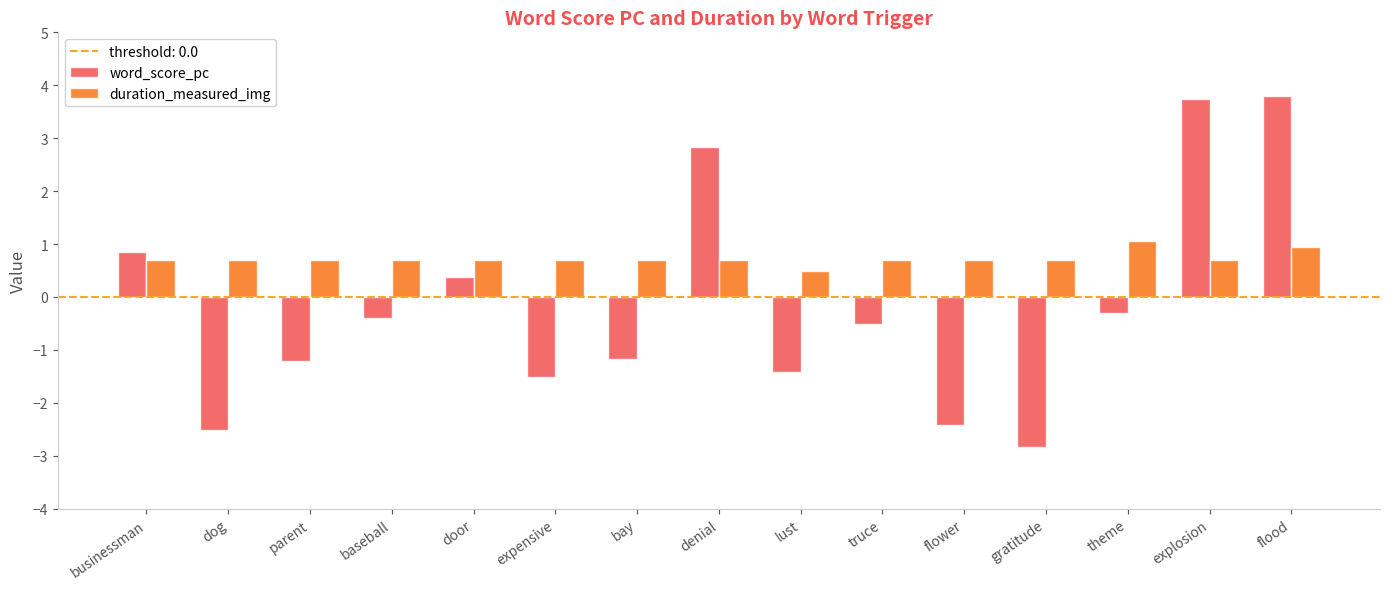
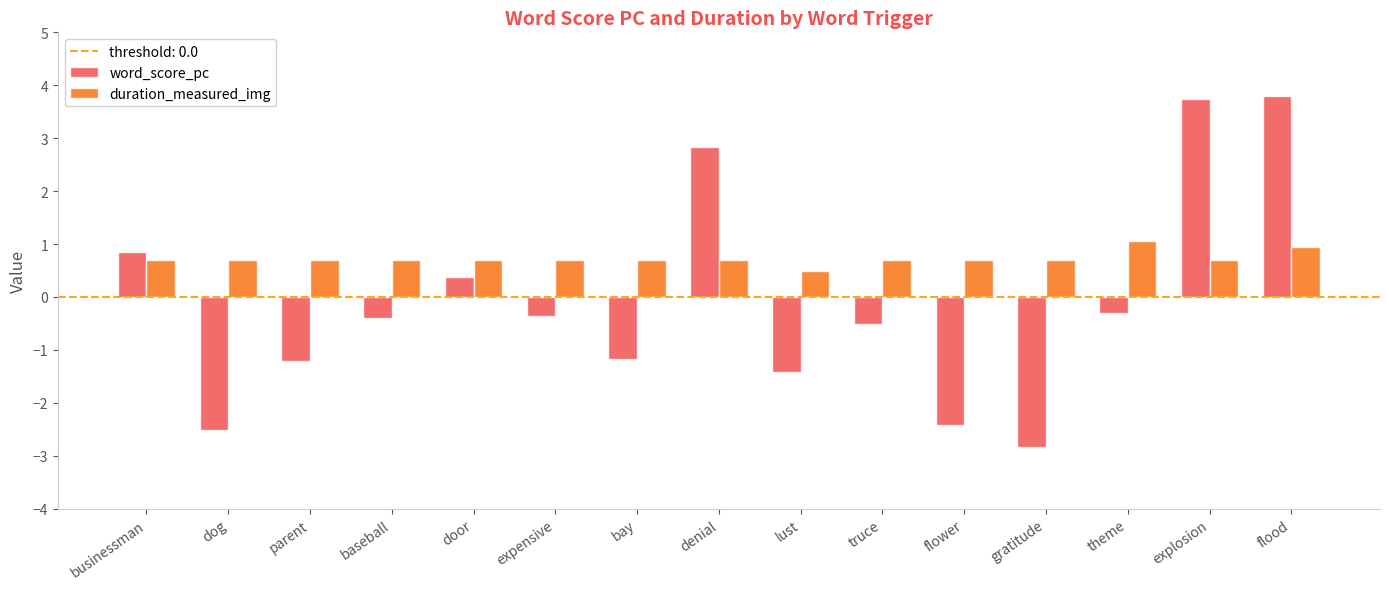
  {
    "word_score_pc": {
      "businessman": 0.8,
      "dog": -2.5,
      "parent": -1.2,
      "baseball": -0.4,
      "door": 0.4,
-     "expensive": -1.5,
+     "expensive": -0.4,
      "bay": -1.2,
      "denial": 2.8,
      "lust": -1.4,
      "truce": -0.5,
      "flower": -2.4,
      "gratitude": -2.8,
      "theme": -0.3,
      "explosion": 3.7,
      "flood": 3.8
    },
    "duration_measured_img": {
      "businessman": 0.7,
      "dog": 0.7,
      "parent": 0.7,
      "baseball": 0.7,
      "door": 0.7,
      "expensive": 0.7,
      "bay": 0.7,
      "denial": 0.7,
      "lust": 0.5,
      "truce": 0.7,
      "flower": 0.7,
      "gratitude": 0.7,
      "theme": 1.0,
      "explosion": 0.7,
      "flood": 0.9
    }
  }
